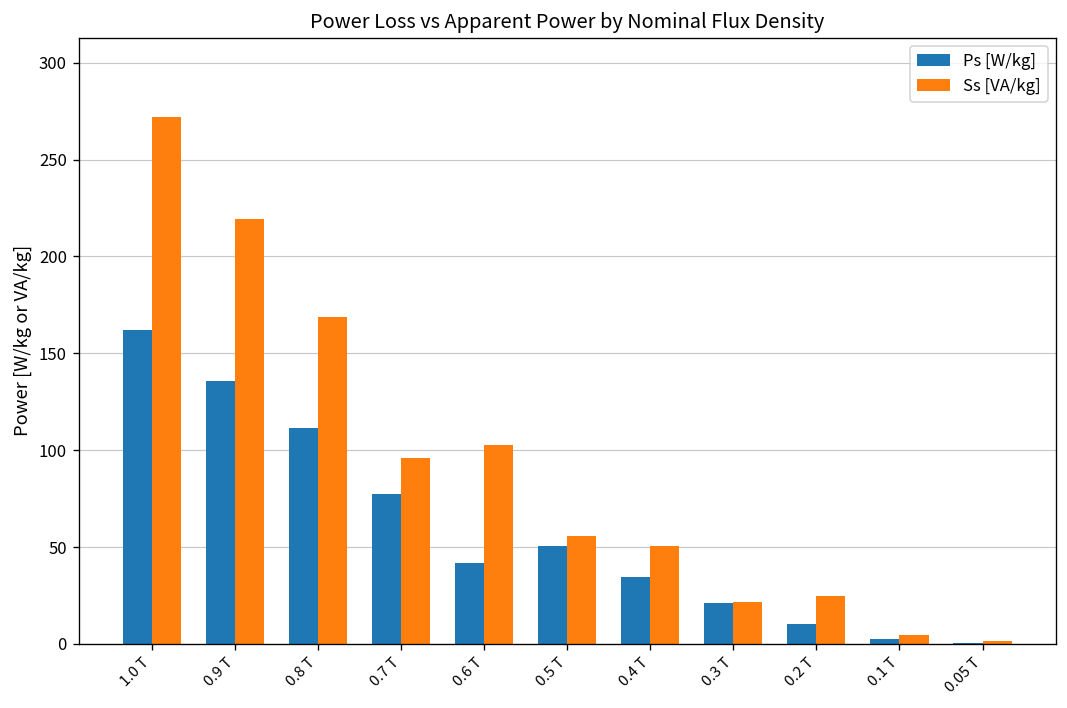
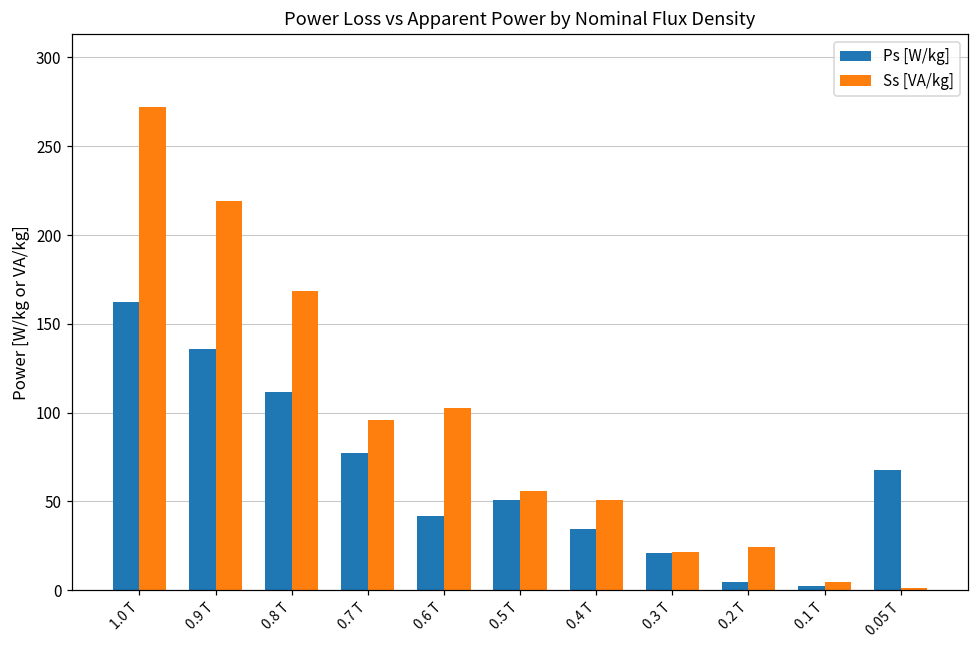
  {
    "Ps [W/kg]": {
      "1.0 T": 162,
      "0.9 T": 136,
      "0.8 T": 112,
      "0.7 T": 77,
      "0.6 T": 42,
      "0.5 T": 51,
      "0.4 T": 35,
      "0.3 T": 21,
-     "0.2 T": 10,
+     "0.2 T": 4,
      "0.1 T": 3,
-     "0.05 T": 1
+     "0.05 T": 68
    },
    "Ss [VA/kg]": {
      "1.0 T": 272,
      "0.9 T": 219,
      "0.8 T": 169,
      "0.7 T": 96,
      "0.6 T": 103,
      "0.5 T": 56,
      "0.4 T": 51,
      "0.3 T": 22,
      "0.2 T": 25,
      "0.1 T": 5
    }
  }
